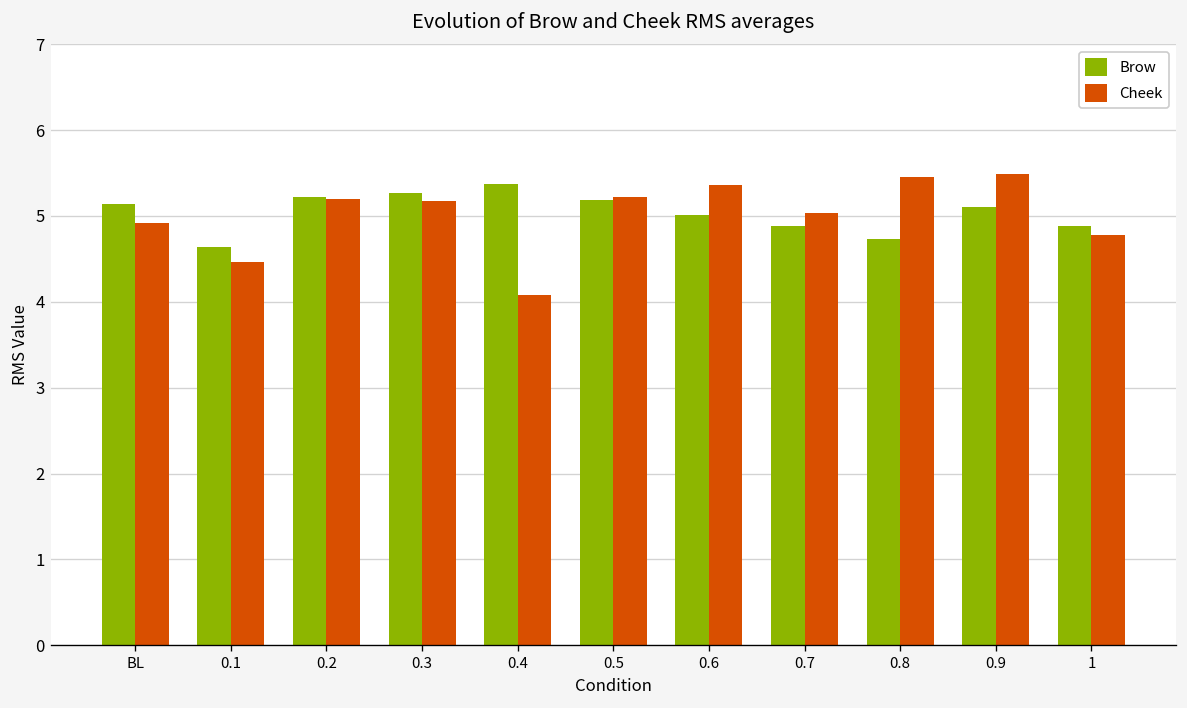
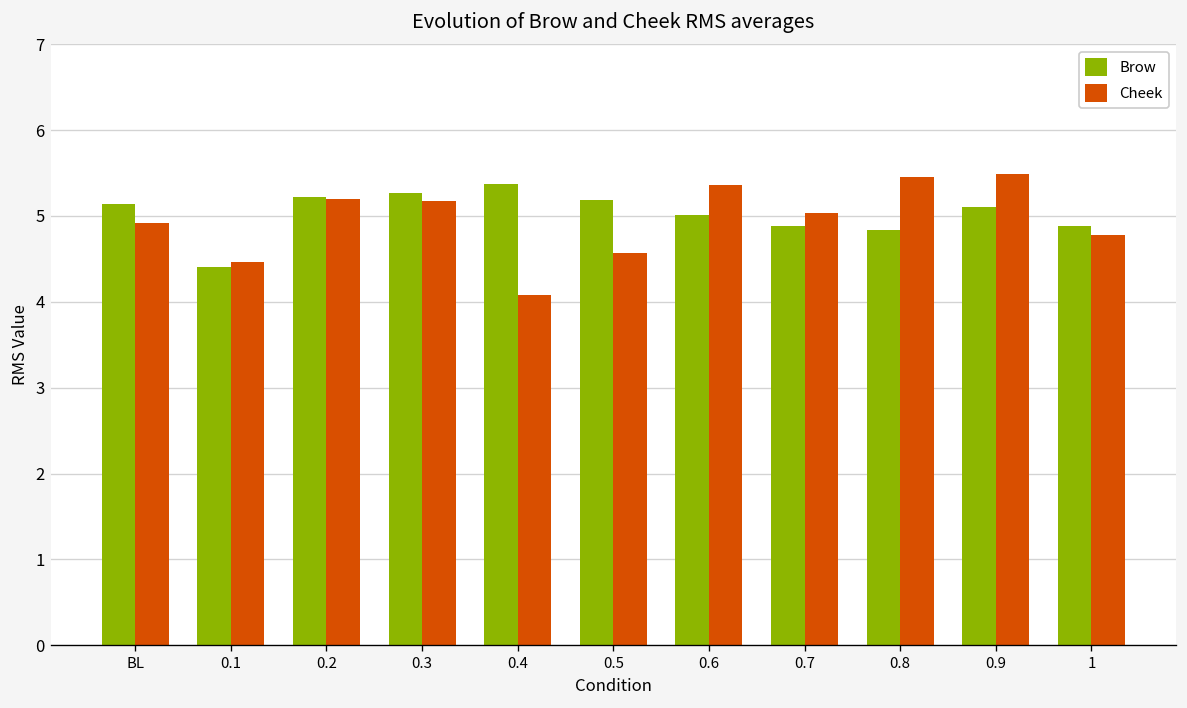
  {
    "Brow": {
      "BL": 5.1,
-     "0.1": 4.6,
+     "0.1": 4.4,
      "0.2": 5.2,
      "0.3": 5.3,
      "0.4": 5.4,
      "0.5": 5.2,
      "0.6": 5.0,
      "0.7": 4.9,
-     "0.8": 4.7,
+     "0.8": 4.8,
      "0.9": 5.1,
      "1": 4.9
    },
    "Cheek": {
      "BL": 4.9,
      "0.1": 4.5,
      "0.2": 5.2,
      "0.3": 5.2,
      "0.4": 4.1,
-     "0.5": 5.2,
+     "0.5": 4.6,
      "0.6": 5.4,
      "0.7": 5.0,
      "0.8": 5.5,
      "0.9": 5.5,
      "1": 4.8
    }
  }
